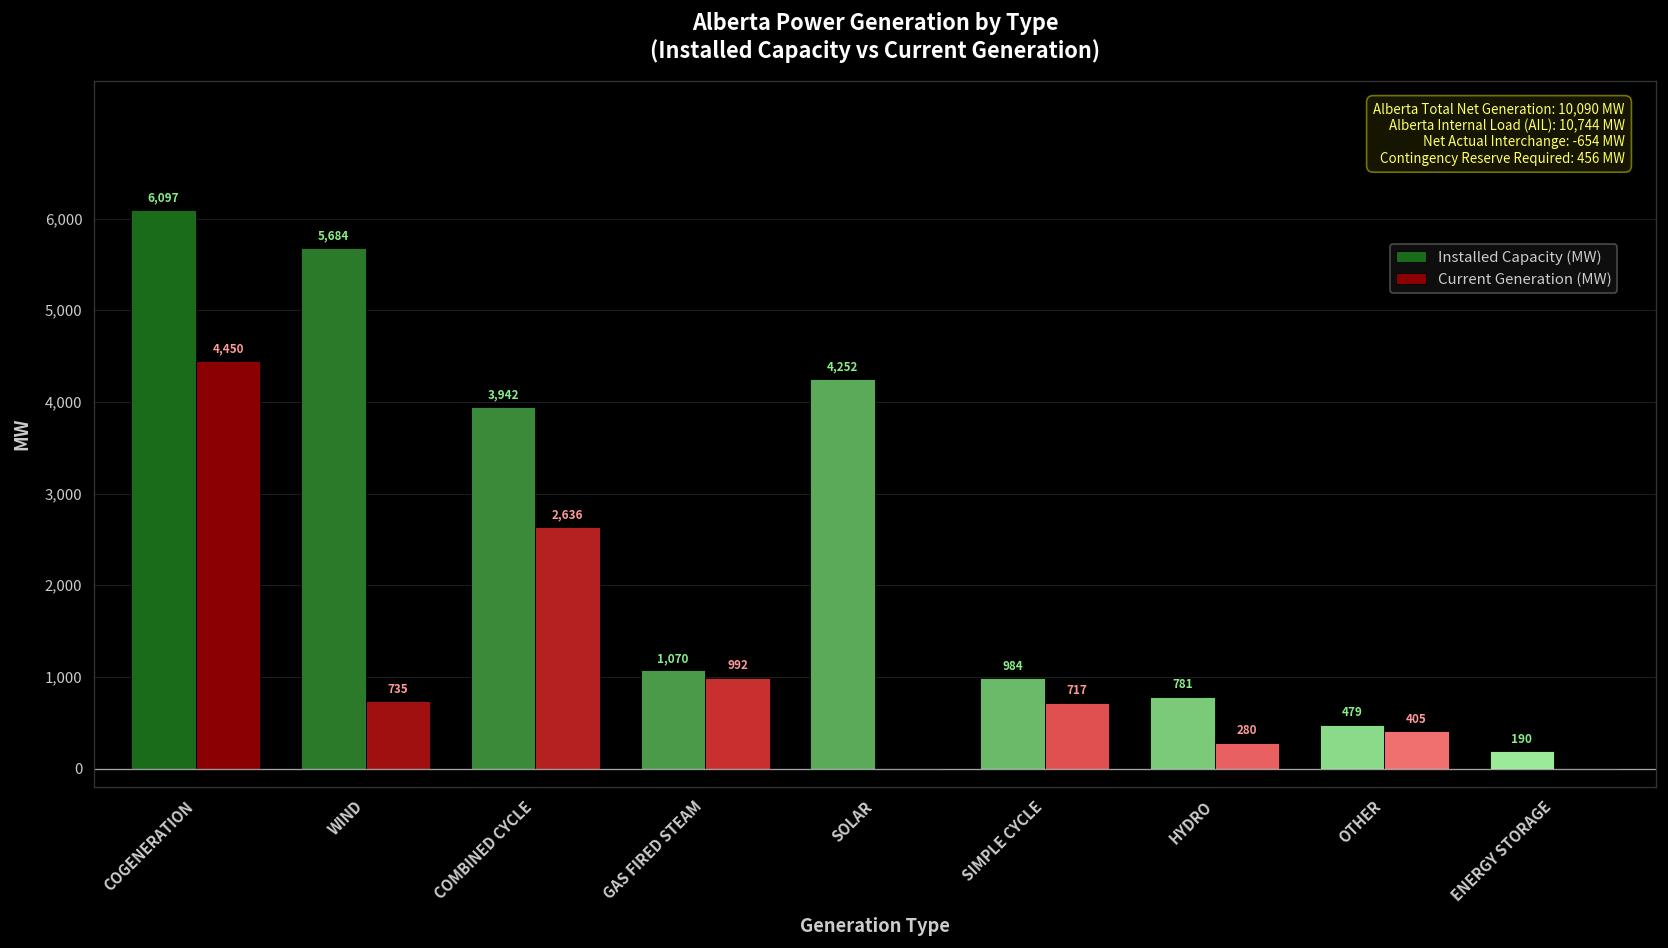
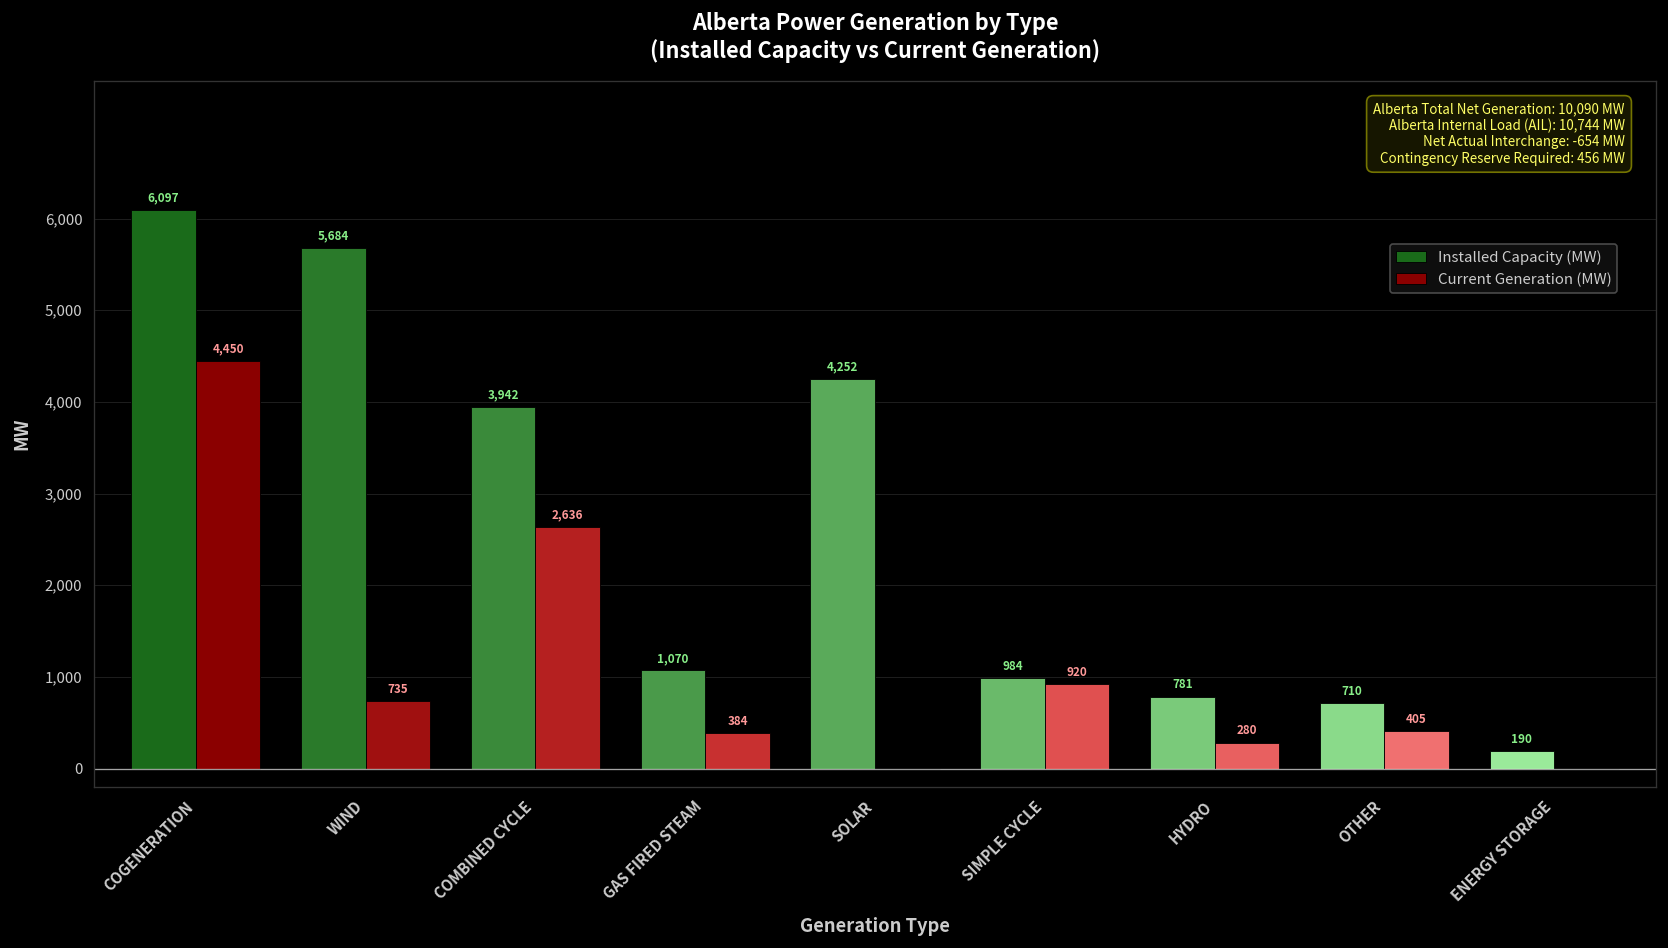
  {
    "Installed Capacity (MW)": {
      "COGENERATION": "6,097",
      "WIND": "5,684",
      "COMBINED CYCLE": "3,942",
      "GAS FIRED STEAM": "1,070",
      "SOLAR": "4,252",
      "SIMPLE CYCLE": "984",
      "HYDRO": "781",
-     "OTHER": "479",
+     "OTHER": "710",
      "ENERGY STORAGE": "190"
    },
    "Current Generation (MW)": {
      "COGENERATION": "4,450",
      "WIND": "735",
      "COMBINED CYCLE": "2,636",
-     "GAS FIRED STEAM": "992",
-     "SIMPLE CYCLE": "717",
+     "GAS FIRED STEAM": "384",
+     "SIMPLE CYCLE": "920",
      "HYDRO": "280",
      "OTHER": "405"
    }
  }
